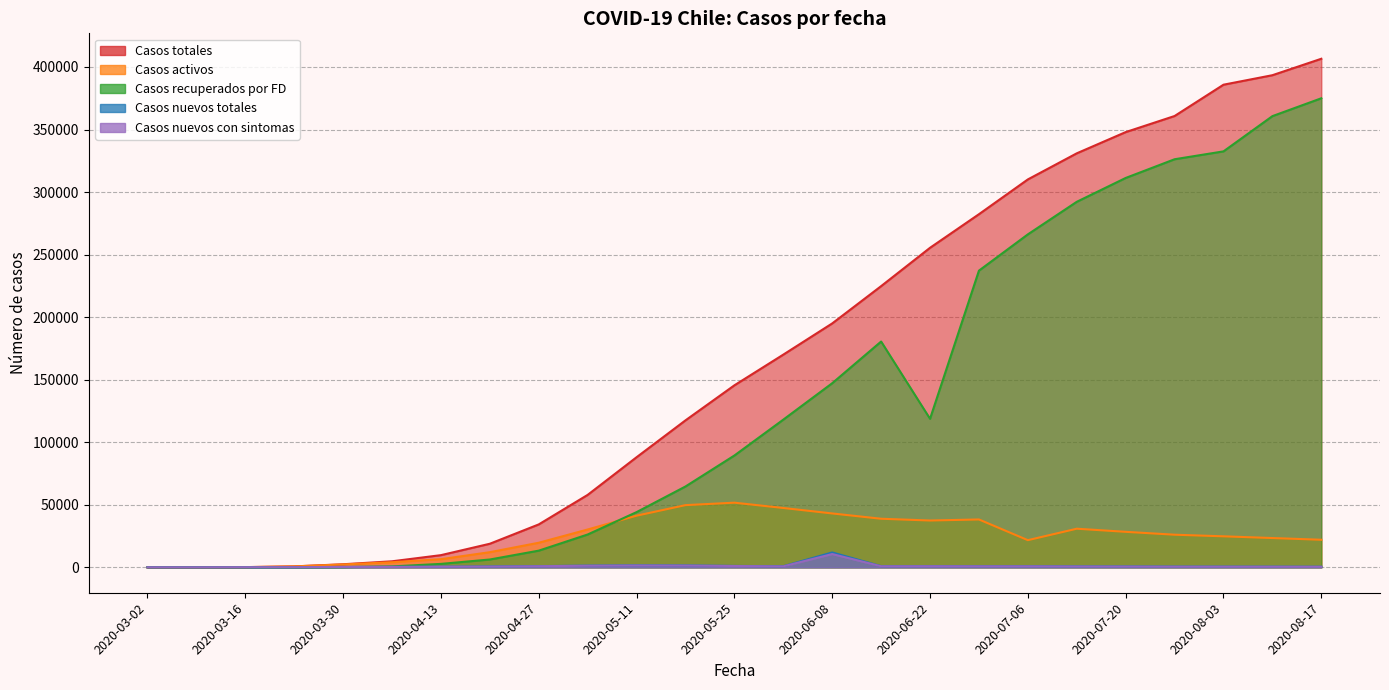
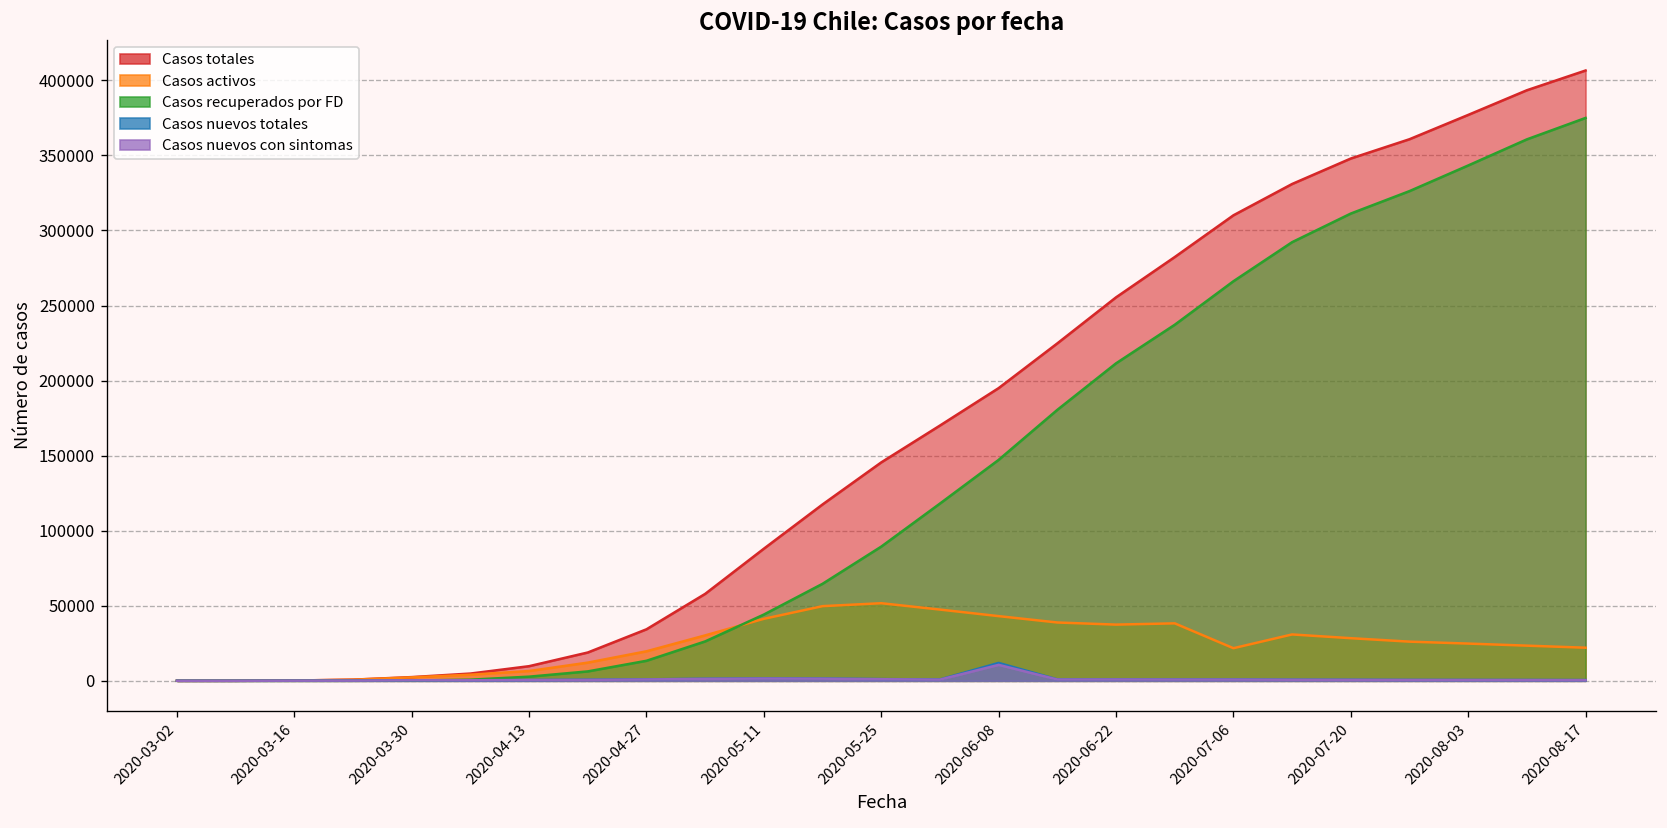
  {
    "Casos totales": {
      "2020-04-13": 10000,
      "2020-04-27": 34000,
      "2020-05-11": 88000,
      "2020-05-25": 145000,
      "2020-06-08": 195000,
      "2020-06-22": 255000,
      "2020-07-06": 310000,
      "2020-07-20": 348000,
-     "2020-08-03": 386000,
+     "2020-08-03": 377000,
      "2020-08-17": 407000
    },
    "Casos activos": {
      "2020-04-13": 7000,
      "2020-04-27": 20000,
      "2020-05-11": 41000,
      "2020-05-25": 52000,
      "2020-06-08": 43000,
      "2020-06-22": 37000,
      "2020-07-06": 22000,
      "2020-07-20": 28000,
      "2020-08-03": 25000,
      "2020-08-17": 22000
    },
    "Casos recuperados por FD": {
      "2020-04-13": 3000,
      "2020-04-27": 13000,
      "2020-05-11": 44000,
      "2020-05-25": 89000,
      "2020-06-08": 147000,
-     "2020-06-22": 119000,
+     "2020-06-22": 211000,
      "2020-07-06": 266000,
      "2020-07-20": 311000,
-     "2020-08-03": 333000,
+     "2020-08-03": 343000,
      "2020-08-17": 375000
    }
  }
